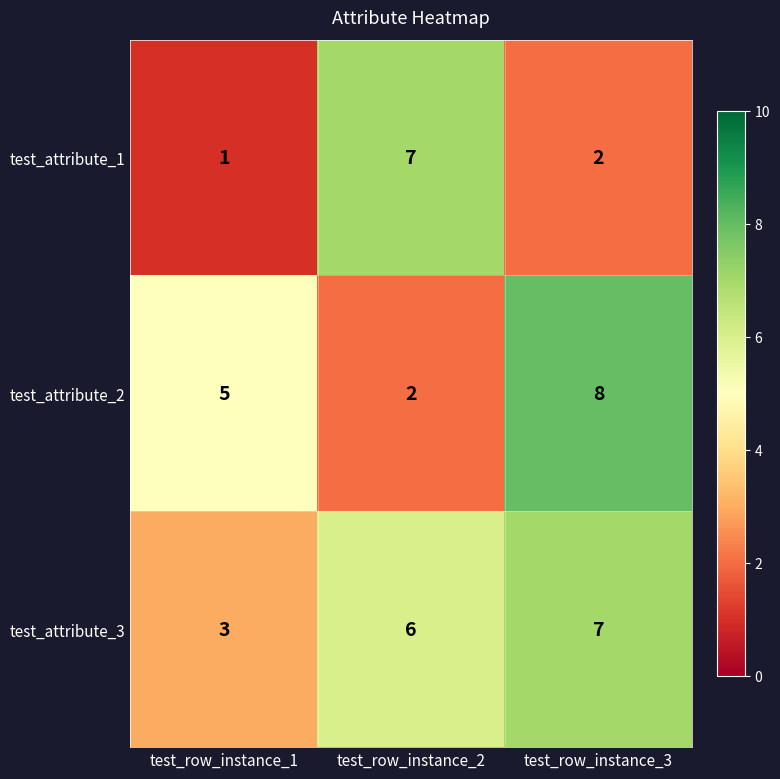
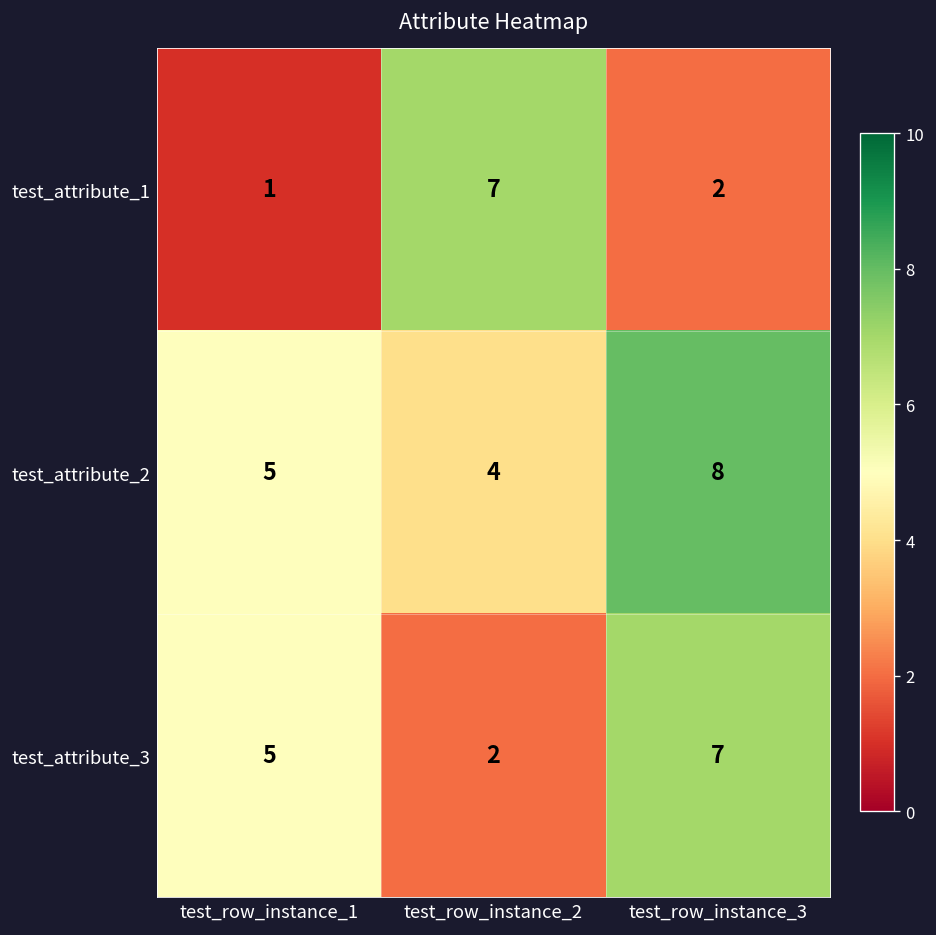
  {
    "test_attribute_1": {
      "test_row_instance_1": 1,
      "test_row_instance_2": 7,
      "test_row_instance_3": 2
    },
    "test_attribute_2": {
      "test_row_instance_1": 5,
-     "test_row_instance_2": 2,
+     "test_row_instance_2": 4,
      "test_row_instance_3": 8
    },
    "test_attribute_3": {
-     "test_row_instance_1": 3,
-     "test_row_instance_2": 6,
+     "test_row_instance_1": 5,
+     "test_row_instance_2": 2,
      "test_row_instance_3": 7
    }
  }
